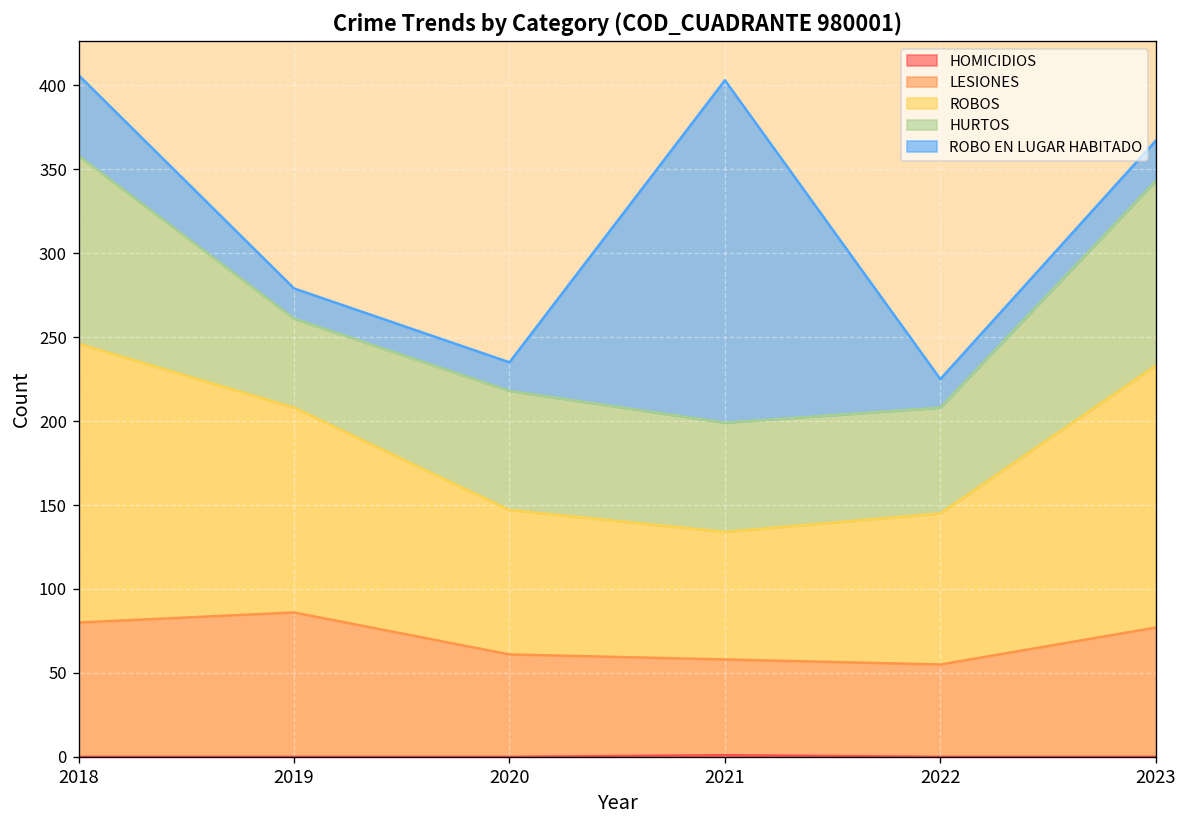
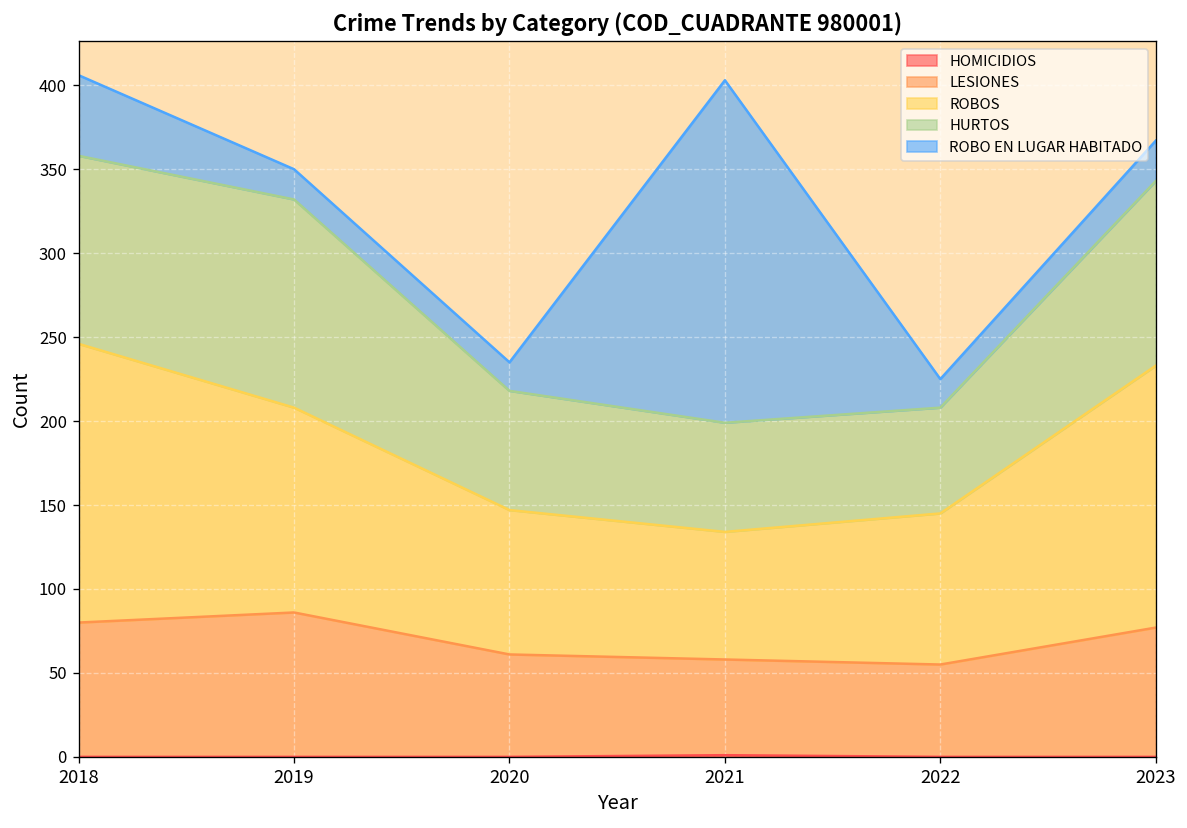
  {
    "HOMICIDIOS": {
      "2018": 0,
      "2019": 0,
      "2020": 0,
      "2021": 1,
      "2022": 0,
      "2023": 0
    },
    "HURTOS": {
      "2018": 112,
-     "2019": 53,
+     "2019": 124,
      "2020": 71,
      "2021": 65,
      "2022": 63,
      "2023": 110
    },
    "ROBO EN LUGAR HABITADO": {
      "2018": 48,
      "2019": 18,
      "2020": 17,
      "2021": 204,
      "2022": 17,
      "2023": 24
    }
  }
